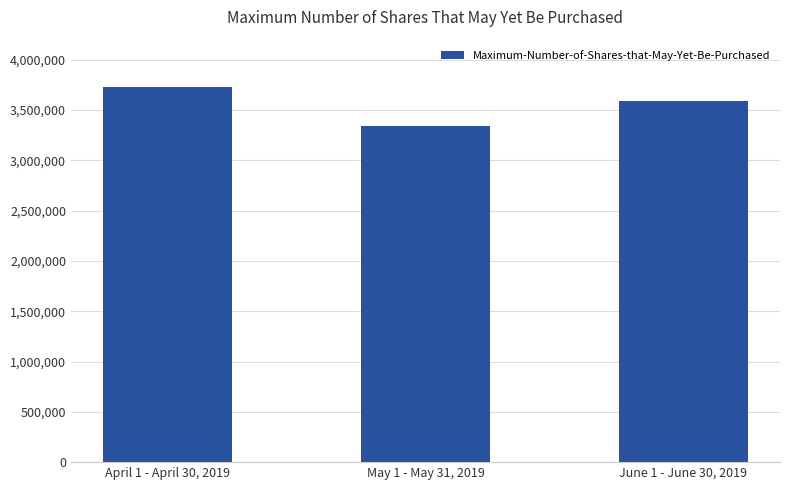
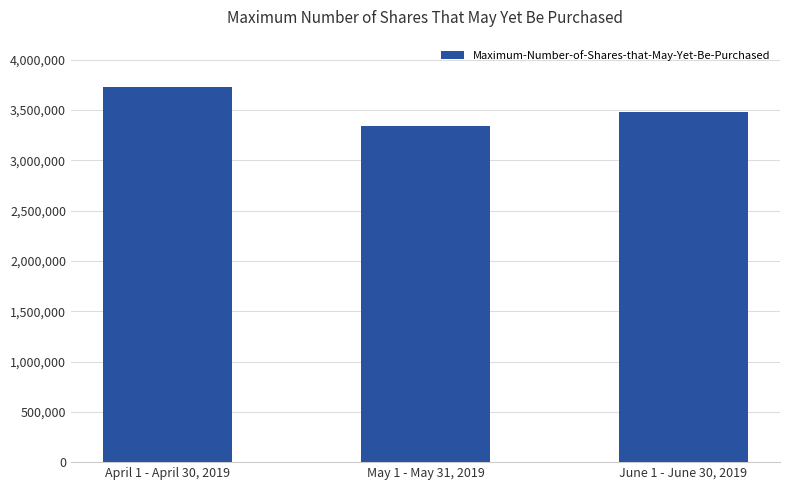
  {
    "April 1 - April 30, 2019": "3,730,000",
    "May 1 - May 31, 2019": "3,340,000",
-   "June 1 - June 30, 2019": "3,590,000"
+   "June 1 - June 30, 2019": "3,480,000"
  }
